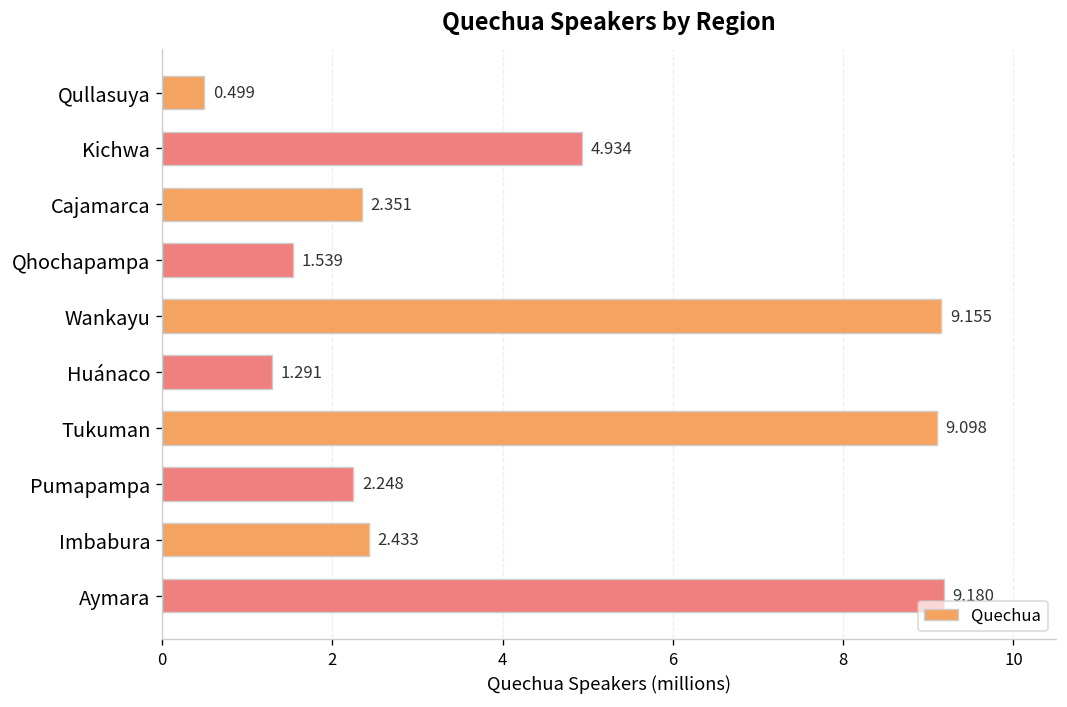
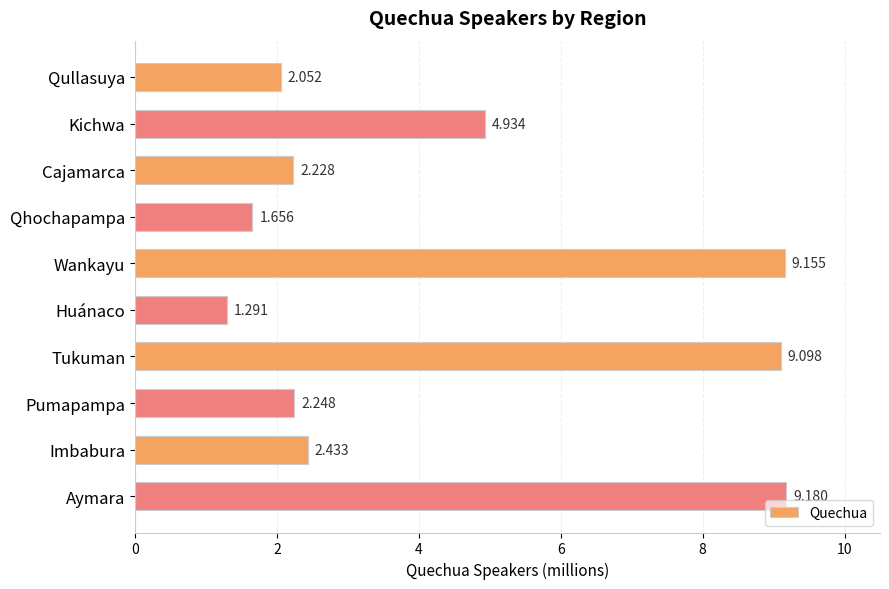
  {
-   "Qullasuya": 0.499,
+   "Qullasuya": 2.052,
    "Kichwa": 4.934,
-   "Cajamarca": 2.351,
-   "Qhochapampa": 1.539,
+   "Cajamarca": 2.228,
+   "Qhochapampa": 1.656,
    "Wankayu": 9.155,
    "Huánaco": 1.291,
    "Tukuman": 9.098,
    "Pumapampa": 2.248,
    "Imbabura": 2.433
  }
